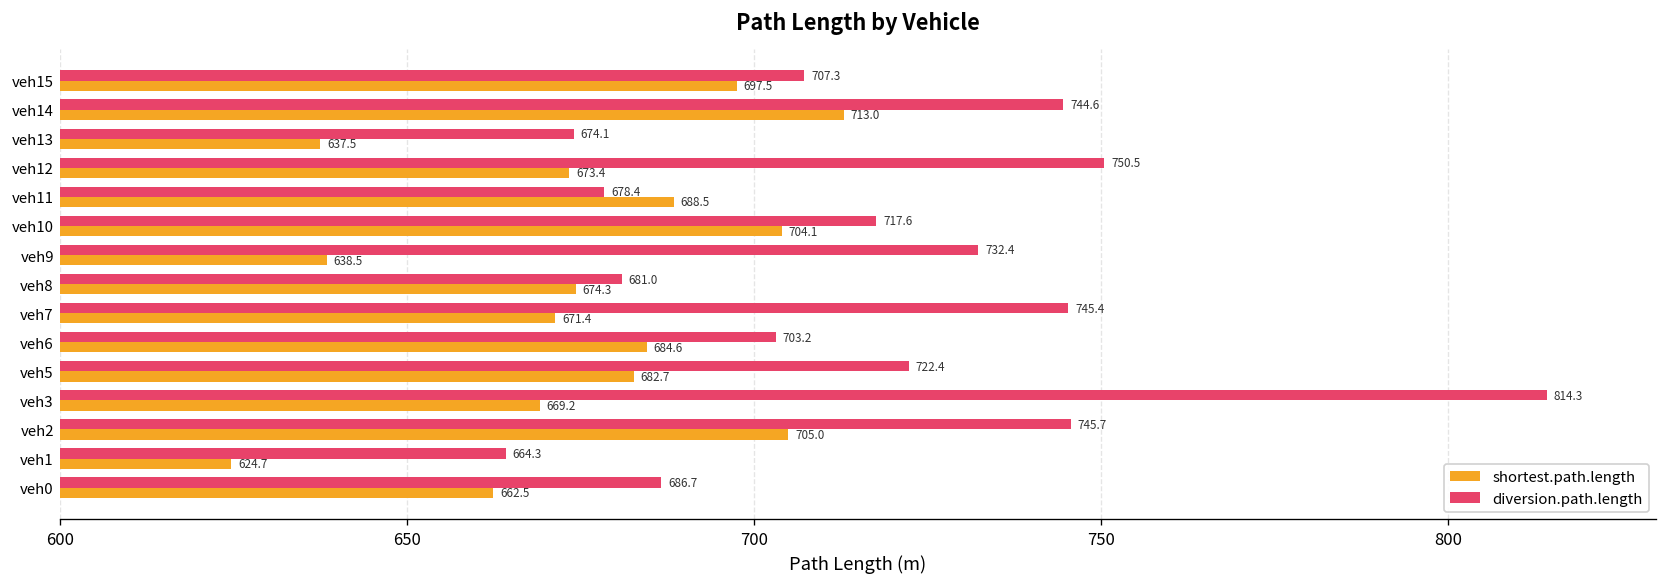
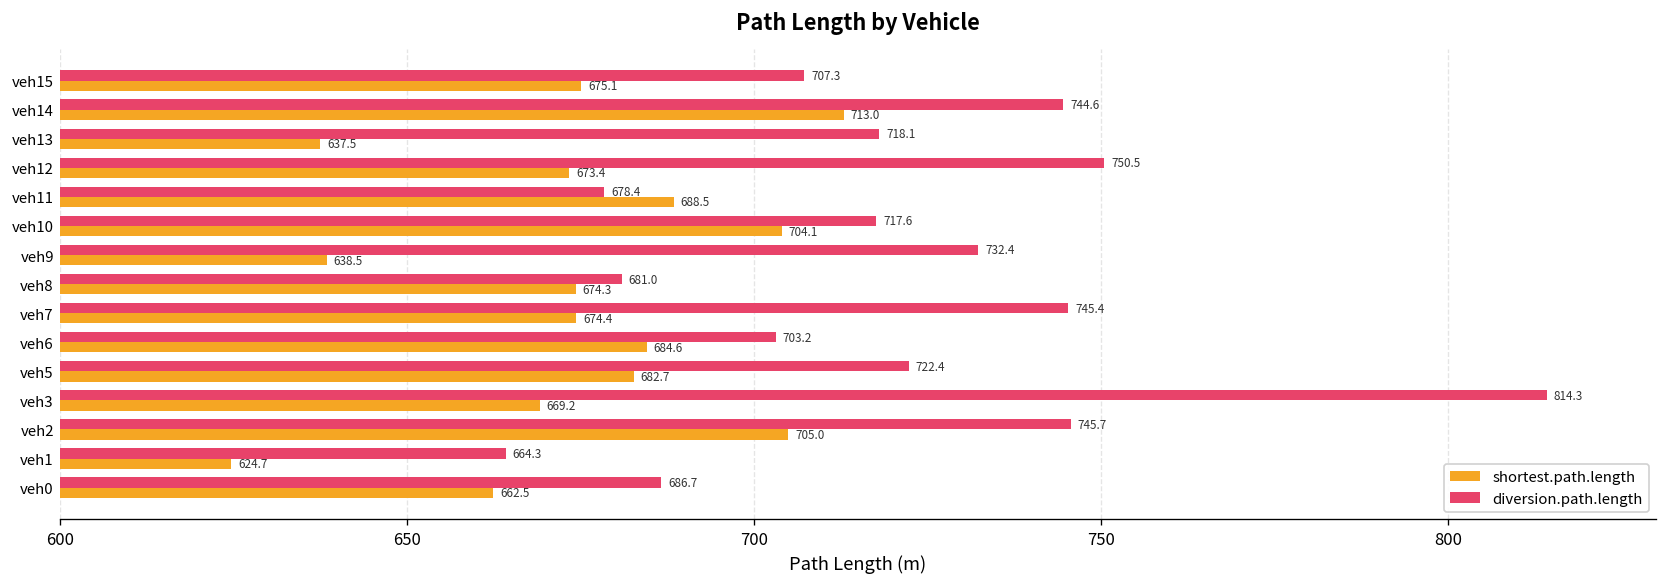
  {
    "shortest.path.length": {
-     "veh15": 697.5,
+     "veh15": 675.1,
      "veh14": 713.0,
      "veh13": 637.5,
      "veh12": 673.4,
      "veh11": 688.5,
      "veh10": 704.1,
      "veh9": 638.5,
      "veh8": 674.3,
-     "veh7": 671.4,
+     "veh7": 674.4,
      "veh6": 684.6,
      "veh5": 682.7,
      "veh3": 669.2,
      "veh2": 705.0,
      "veh1": 624.7,
      "veh0": 662.5
    },
    "diversion.path.length": {
      "veh15": 707.3,
      "veh14": 744.6,
-     "veh13": 674.1,
+     "veh13": 718.1,
      "veh12": 750.5,
      "veh11": 678.4,
      "veh10": 717.6,
      "veh9": 732.4,
      "veh8": 681.0,
      "veh7": 745.4,
      "veh6": 703.2,
      "veh5": 722.4,
      "veh3": 814.3,
      "veh2": 745.7,
      "veh1": 664.3,
      "veh0": 686.7
    }
  }
